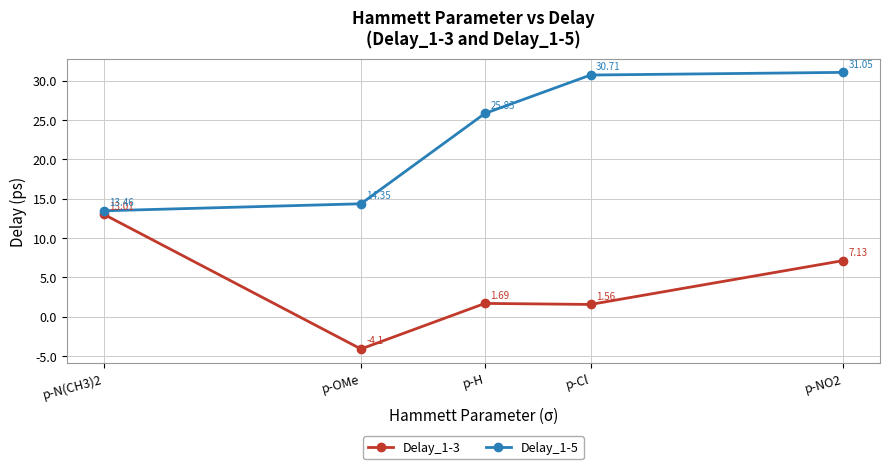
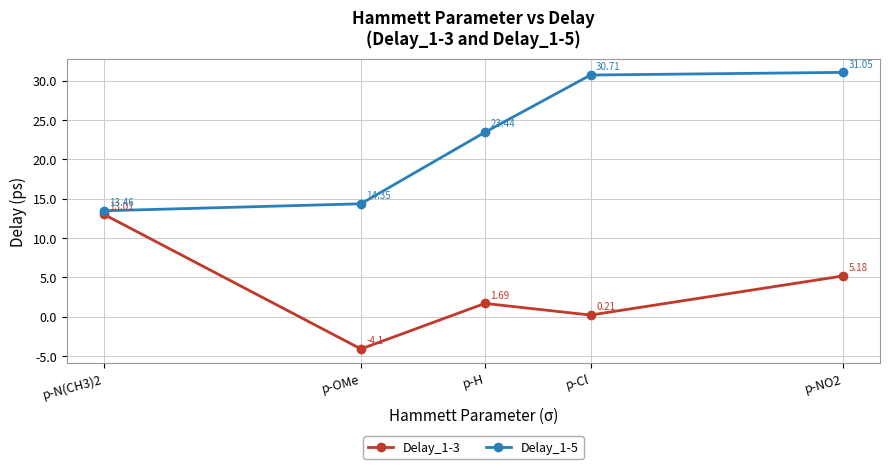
  {
    "Delay_1-3": {
      "p-OMe": -4.1,
      "p-H": 1.69,
-     "p-Cl": 1.56,
-     "p-NO2": 7.13
+     "p-Cl": 0.21,
+     "p-NO2": 5.18
    },
    "Delay_1-5": {
      "p-OMe": 14.35,
-     "p-H": 25.83,
+     "p-H": 23.44,
      "p-Cl": 30.71,
      "p-NO2": 31.05
    }
  }
